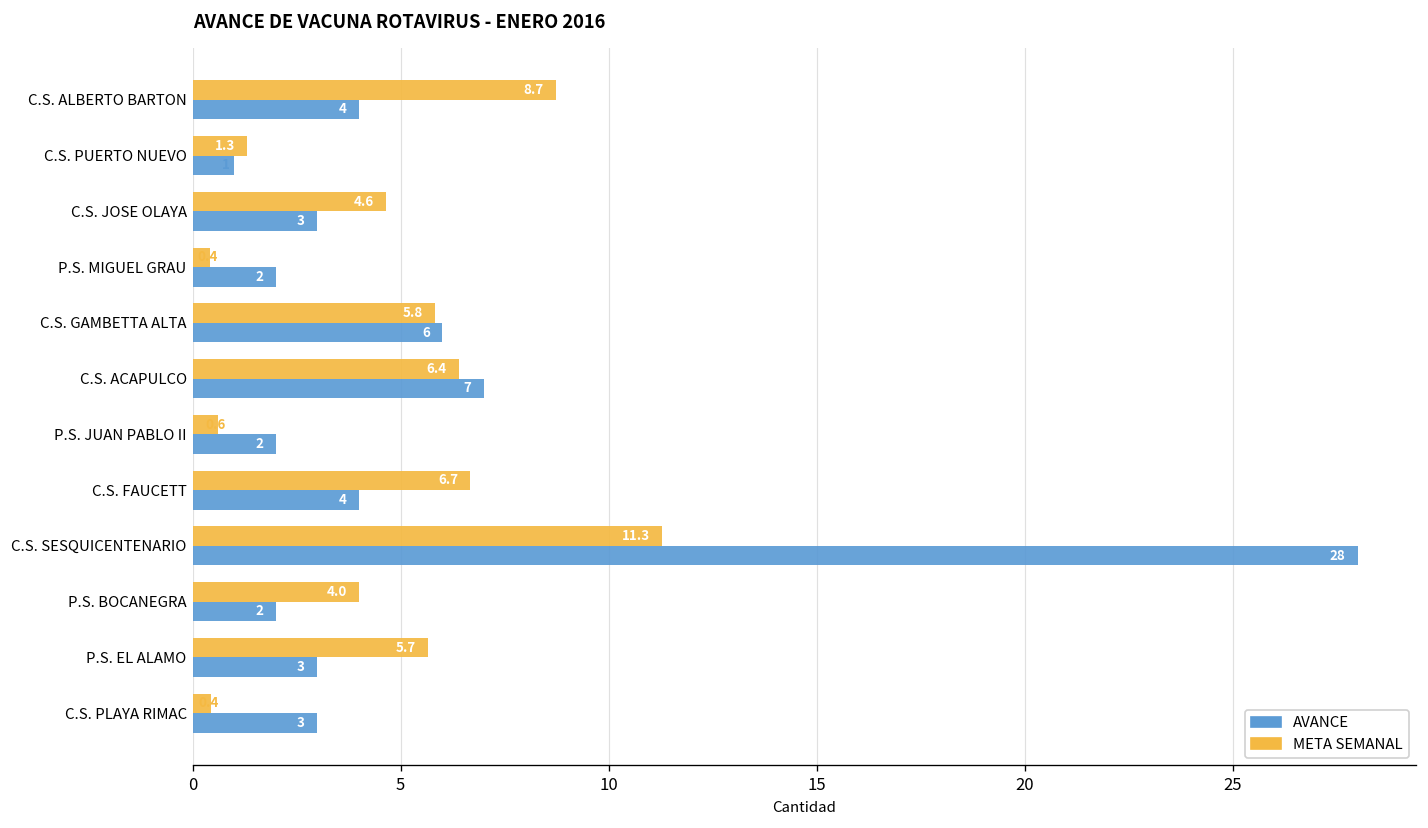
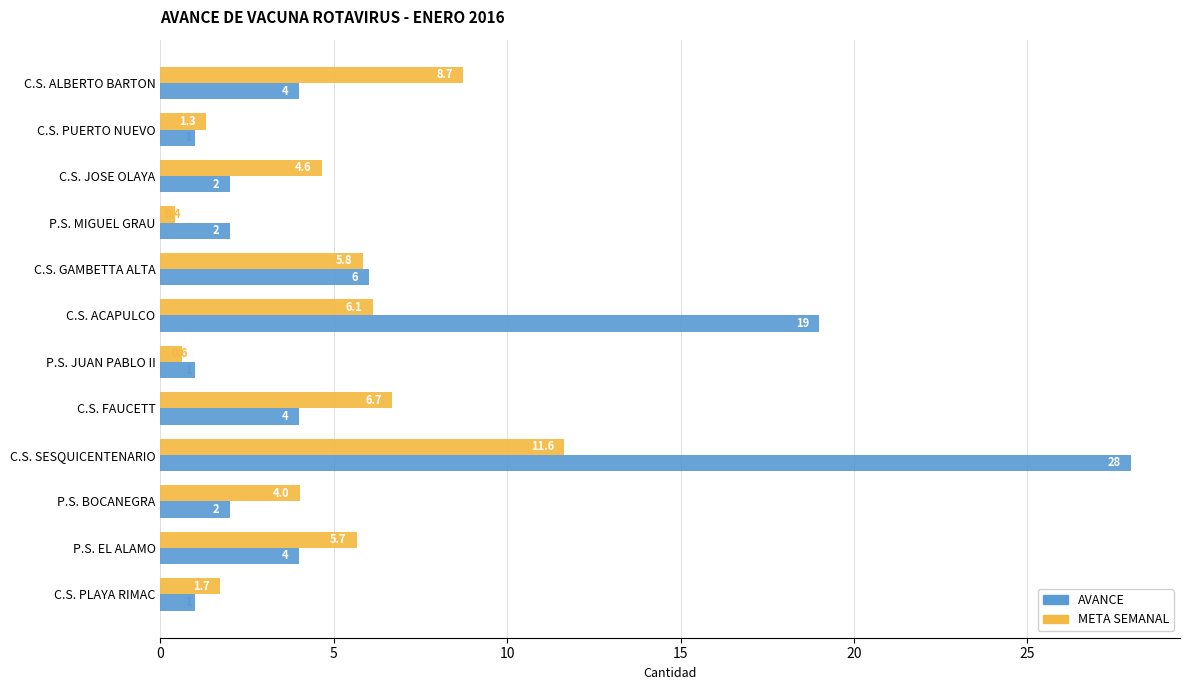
  {
    "AVANCE": {
      "C.S. ALBERTO BARTON": 4,
-     "C.S. JOSE OLAYA": 3,
+     "C.S. JOSE OLAYA": 2,
      "P.S. MIGUEL GRAU": 2,
      "C.S. GAMBETTA ALTA": 6,
-     "C.S. ACAPULCO": 7,
-     "P.S. JUAN PABLO II": 2,
+     "C.S. ACAPULCO": 19,
+     "P.S. JUAN PABLO II": 1,
      "C.S. FAUCETT": 4,
      "C.S. SESQUICENTENARIO": 28,
      "P.S. BOCANEGRA": 2,
-     "P.S. EL ALAMO": 3,
-     "C.S. PLAYA RIMAC": 3
+     "P.S. EL ALAMO": 4,
+     "C.S. PLAYA RIMAC": 1
    },
    "META SEMANAL": {
      "C.S. ALBERTO BARTON": 8.7,
      "C.S. PUERTO NUEVO": 1.3,
      "C.S. JOSE OLAYA": 4.6,
      "C.S. GAMBETTA ALTA": 5.8,
-     "C.S. ACAPULCO": 6.4,
+     "C.S. ACAPULCO": 6.1,
      "C.S. FAUCETT": 6.7,
-     "C.S. SESQUICENTENARIO": 11.3,
+     "C.S. SESQUICENTENARIO": 11.6,
      "P.S. BOCANEGRA": 4.0,
      "P.S. EL ALAMO": 5.7,
-     "C.S. PLAYA RIMAC": 0.4
+     "C.S. PLAYA RIMAC": 1.7
    }
  }
